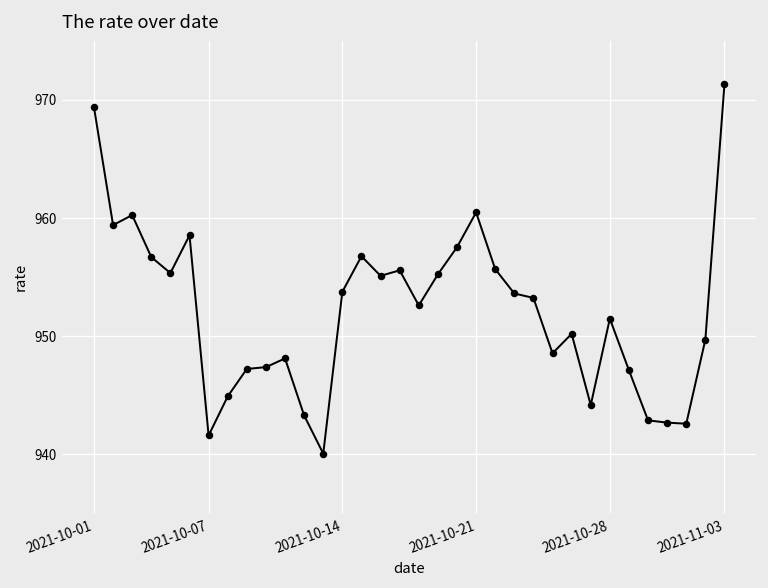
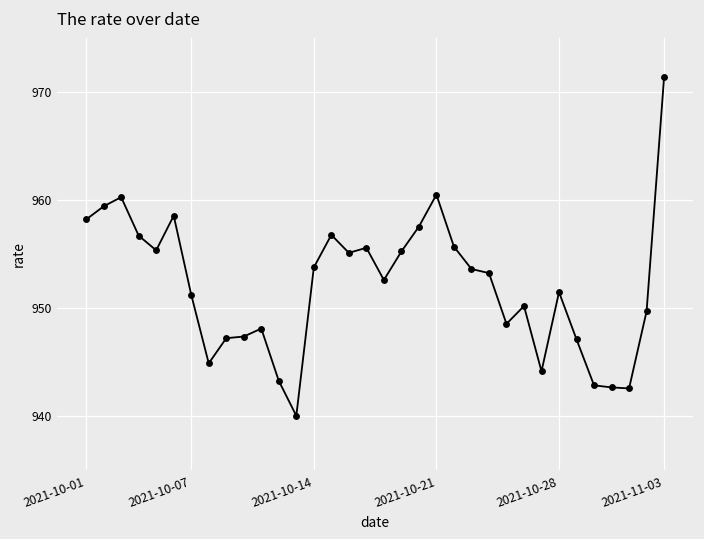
  {
-   "2021-10-01": 969,
-   "2021-10-07": 942,
+   "2021-10-01": 958,
+   "2021-10-07": 951,
    "2021-10-14": 954,
    "2021-10-21": 960,
    "2021-10-28": 951,
    "2021-11-03": 971
  }
